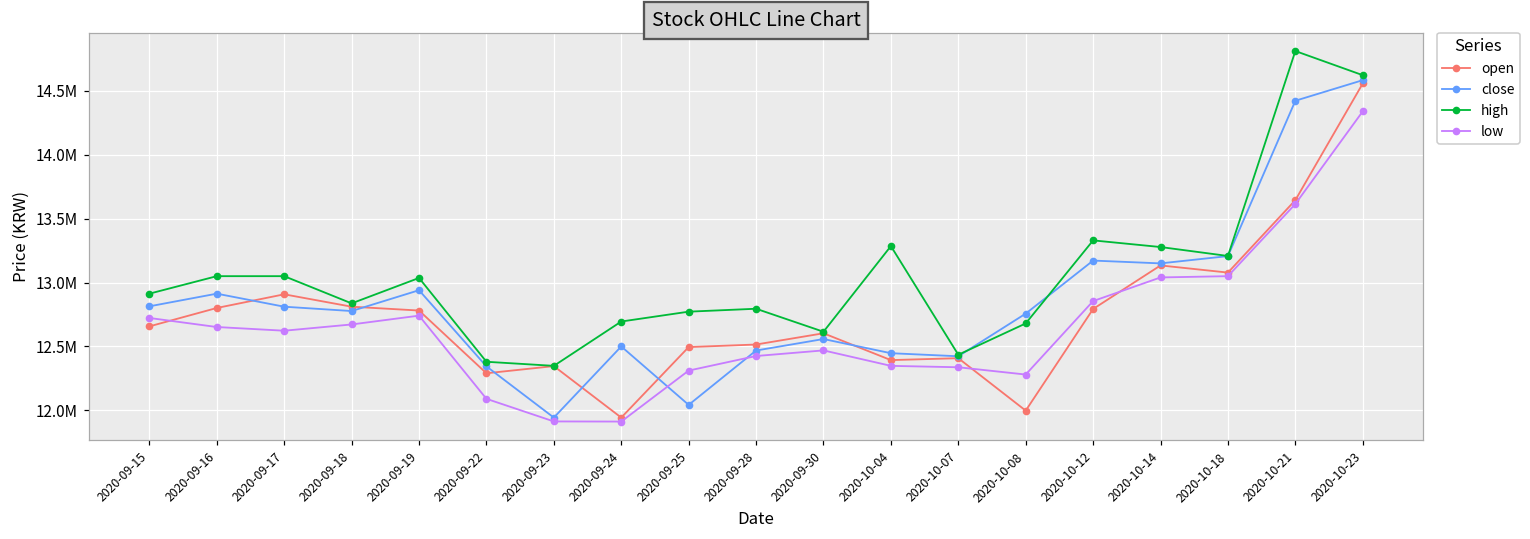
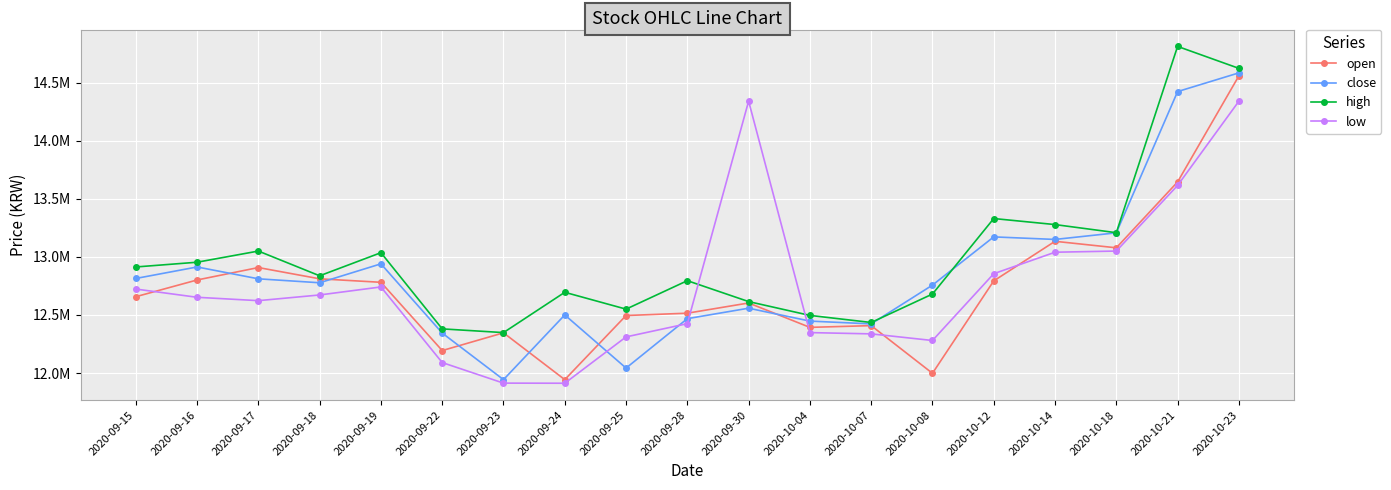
  {
    "open": {
      "2020-09-15": 12660000,
      "2020-09-16": 12800000,
      "2020-09-17": 12910000,
      "2020-09-18": 12810000,
      "2020-09-19": 12780000,
-     "2020-09-22": 12290000,
+     "2020-09-22": 12190000,
      "2020-09-24": 11940000,
      "2020-09-25": 12500000,
      "2020-09-28": 12520000,
      "2020-10-04": 12390000,
      "2020-10-08": 12000000,
      "2020-10-12": 12790000,
      "2020-10-18": 13080000,
      "2020-10-21": 13650000,
      "2020-10-23": 14560000
    },
    "close": {
      "2020-09-15": 12810000,
      "2020-09-16": 12910000,
      "2020-09-17": 12810000,
      "2020-09-18": 12780000,
      "2020-09-19": 12940000,
      "2020-09-22": 12340000,
      "2020-09-23": 11940000,
      "2020-09-24": 12500000,
      "2020-09-25": 12040000,
      "2020-09-28": 12470000,
      "2020-09-30": 12560000,
      "2020-10-04": 12450000,
      "2020-10-08": 12760000,
      "2020-10-12": 13170000,
      "2020-10-21": 14420000,
      "2020-10-23": 14580000
    },
    "high": {
      "2020-09-15": 12910000,
-     "2020-09-16": 13050000,
+     "2020-09-16": 12950000,
      "2020-09-17": 13050000,
      "2020-09-18": 12840000,
      "2020-09-19": 13040000,
      "2020-09-22": 12380000,
      "2020-09-24": 12700000,
-     "2020-09-25": 12770000,
+     "2020-09-25": 12550000,
      "2020-09-28": 12800000,
-     "2020-10-04": 13290000,
+     "2020-10-04": 12500000,
      "2020-10-08": 12680000,
      "2020-10-12": 13330000,
      "2020-10-14": 13280000,
      "2020-10-21": 14810000,
      "2020-10-23": 14620000
    },
    "low": {
      "2020-09-15": 12720000,
      "2020-09-16": 12650000,
      "2020-09-17": 12620000,
      "2020-09-18": 12670000,
      "2020-09-19": 12740000,
      "2020-09-22": 12090000,
      "2020-09-23": 11910000,
      "2020-09-24": 11910000,
      "2020-09-25": 12310000,
      "2020-09-28": 12430000,
-     "2020-09-30": 12470000,
+     "2020-09-30": 14340000,
      "2020-10-04": 12350000,
      "2020-10-07": 12340000,
      "2020-10-08": 12280000,
      "2020-10-12": 12860000,
      "2020-10-14": 13040000,
      "2020-10-18": 13050000,
      "2020-10-21": 13620000,
      "2020-10-23": 14340000
    }
  }
